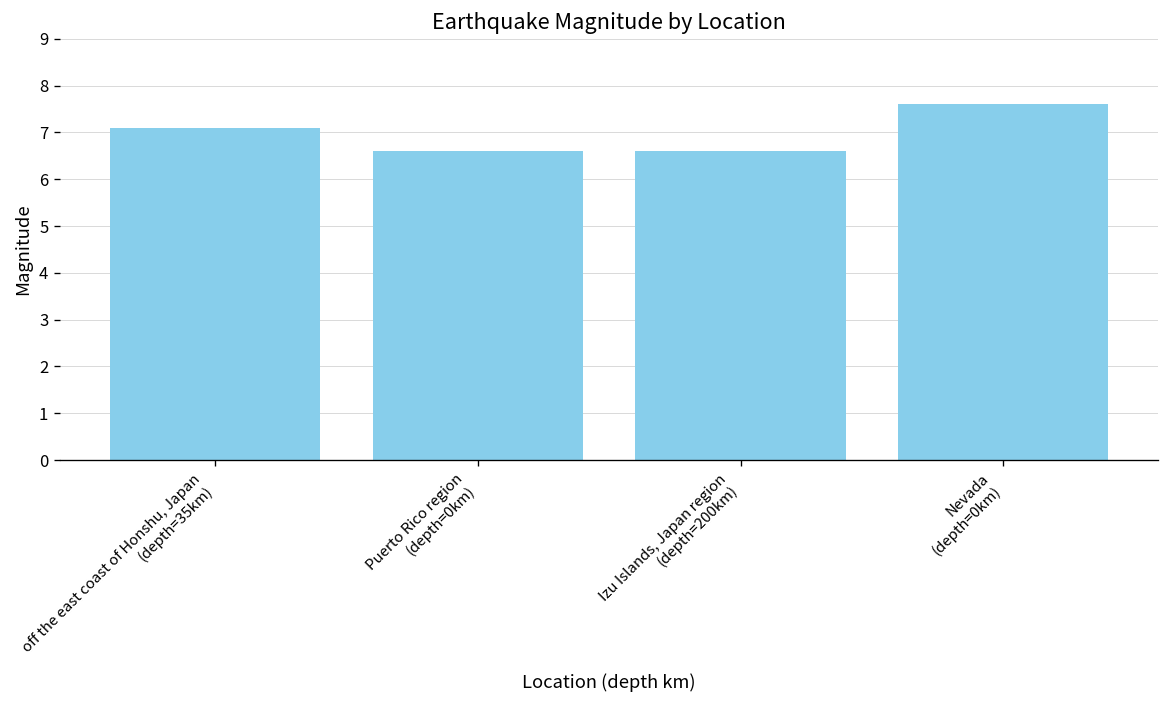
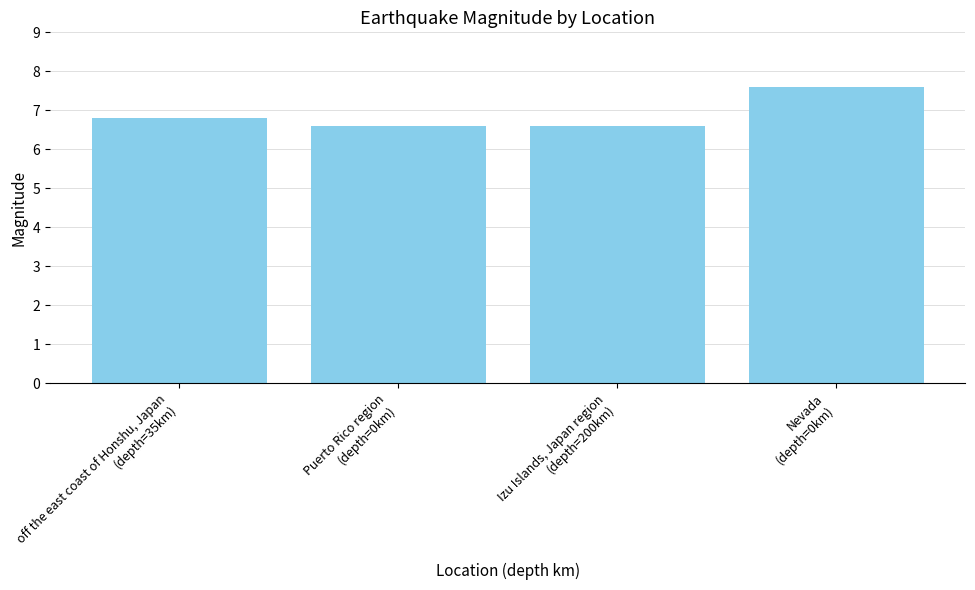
  {
-   "off the east coast of Honshu, Japan (depth=35km)": 7.1,
+   "off the east coast of Honshu, Japan (depth=35km)": 6.8,
    "Puerto Rico region (depth=0km)": 6.6,
    "Izu Islands, Japan region (depth=200km)": 6.6,
    "Nevada (depth=0km)": 7.6
  }
